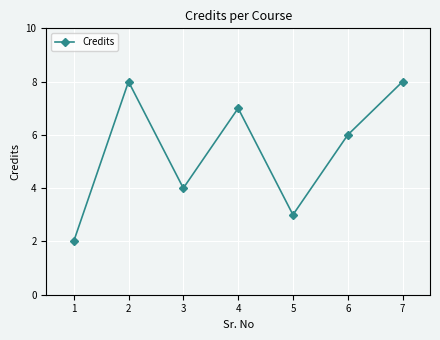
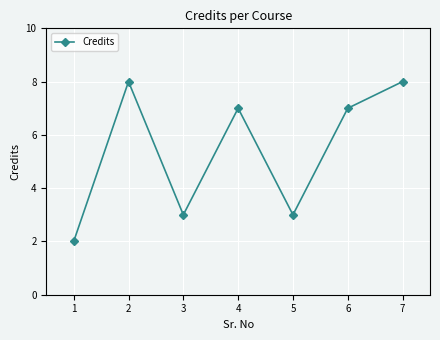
  {
    "1": 2,
    "2": 8,
-   "3": 4,
+   "3": 3,
    "4": 7,
    "5": 3,
-   "6": 6,
+   "6": 7,
    "7": 8
  }
